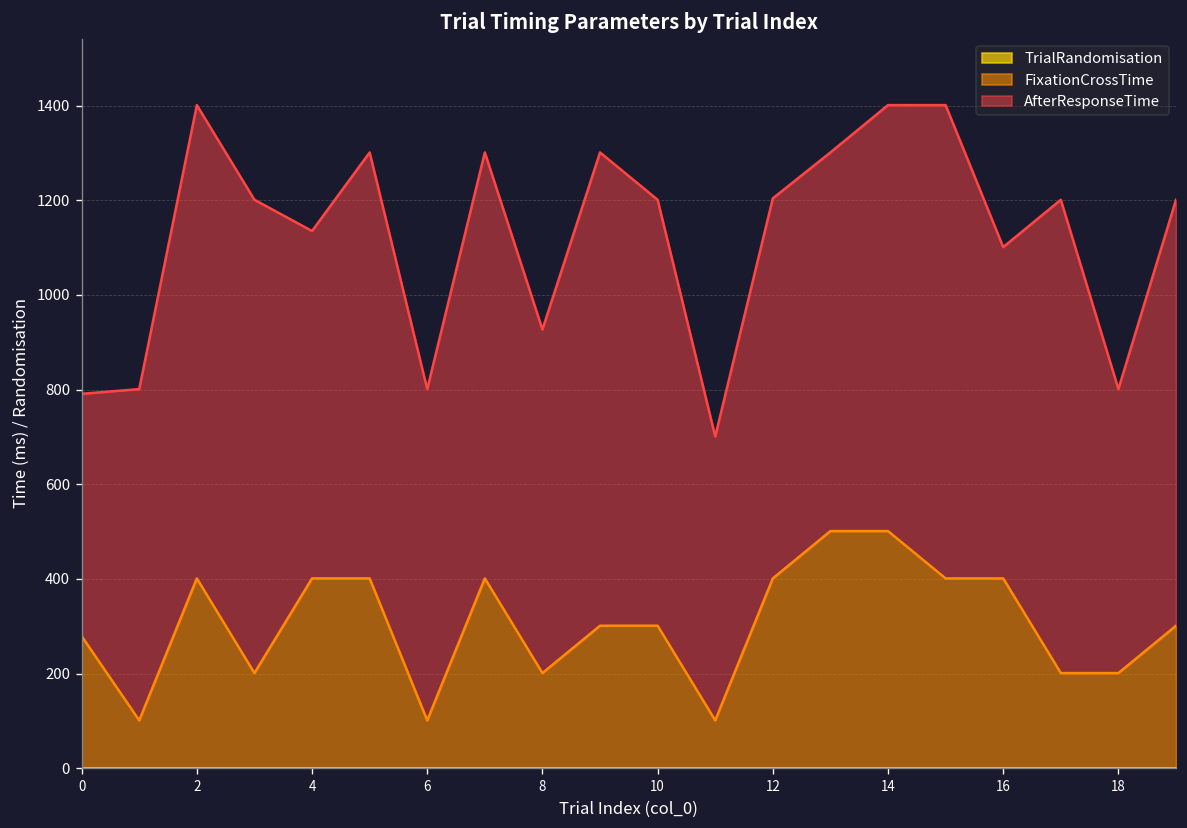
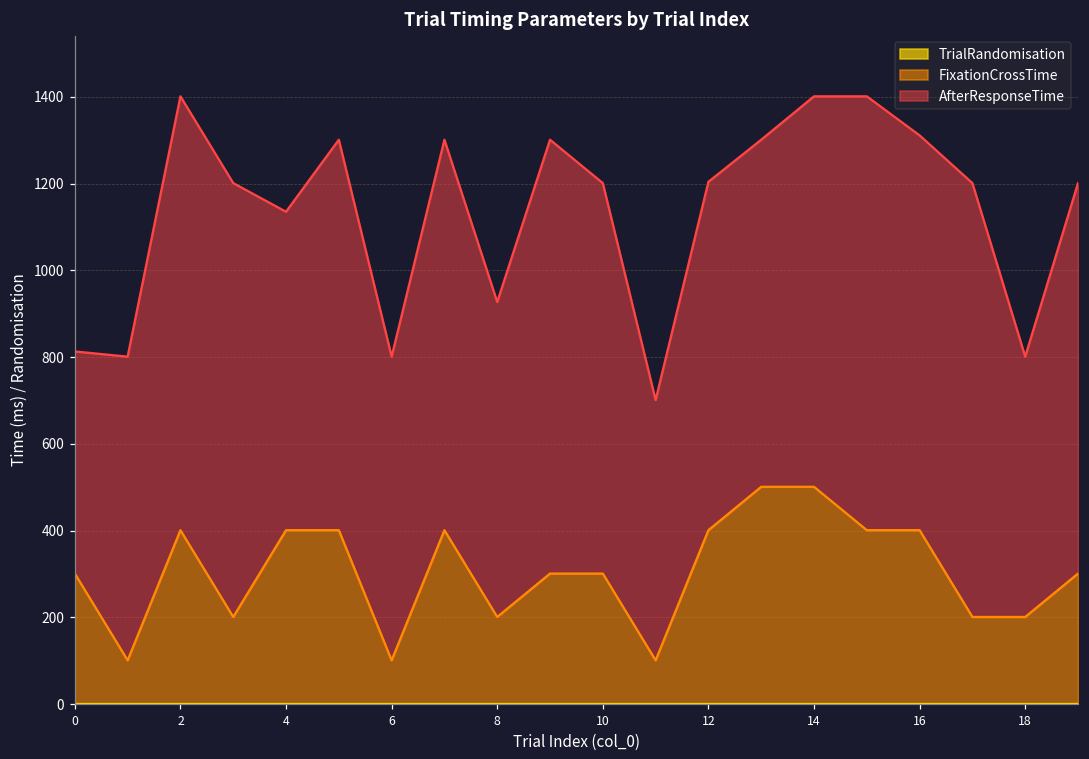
  {
    "TrialRandomisation": {
      "0": 0,
      "2": 0,
      "4": 0,
      "6": 0,
      "8": 0,
      "10": 0,
      "12": 0,
      "14": 0,
      "16": 0,
      "18": 0
    },
    "FixationCrossTime": {
-     "0": 280,
+     "0": 300,
      "2": 400,
      "4": 400,
      "6": 100,
      "8": 200,
      "10": 300,
      "12": 400,
      "14": 500,
      "16": 400,
      "18": 200
    },
    "AfterResponseTime": {
      "0": 510,
-     "16": 700
+     "16": 910
    }
  }
